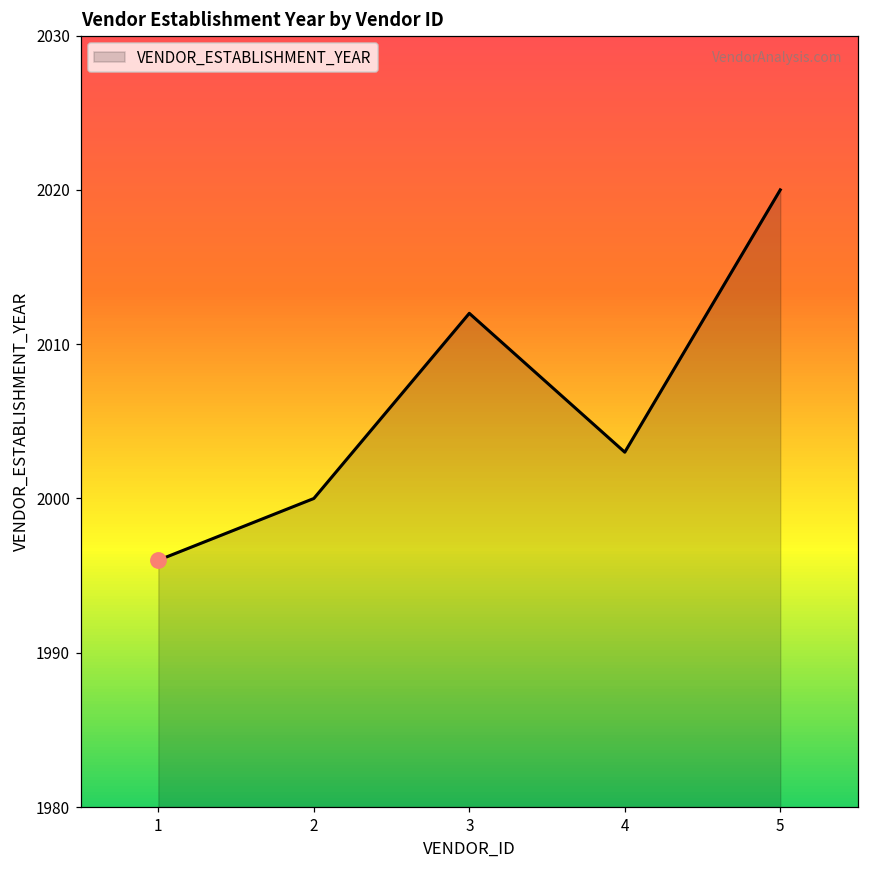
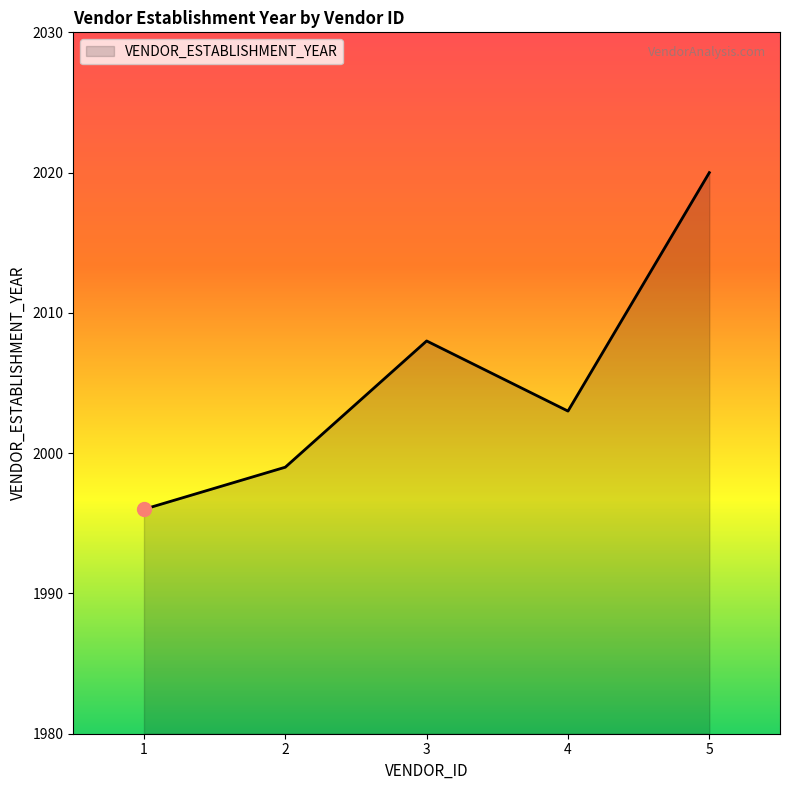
  {
    "VENDOR_ESTABLISHMENT_YEAR": {
-     "2": 2000,
-     "3": 2012,
+     "2": 1999,
+     "3": 2008,
      "4": 2003,
      "5": 2020
    }
  }
